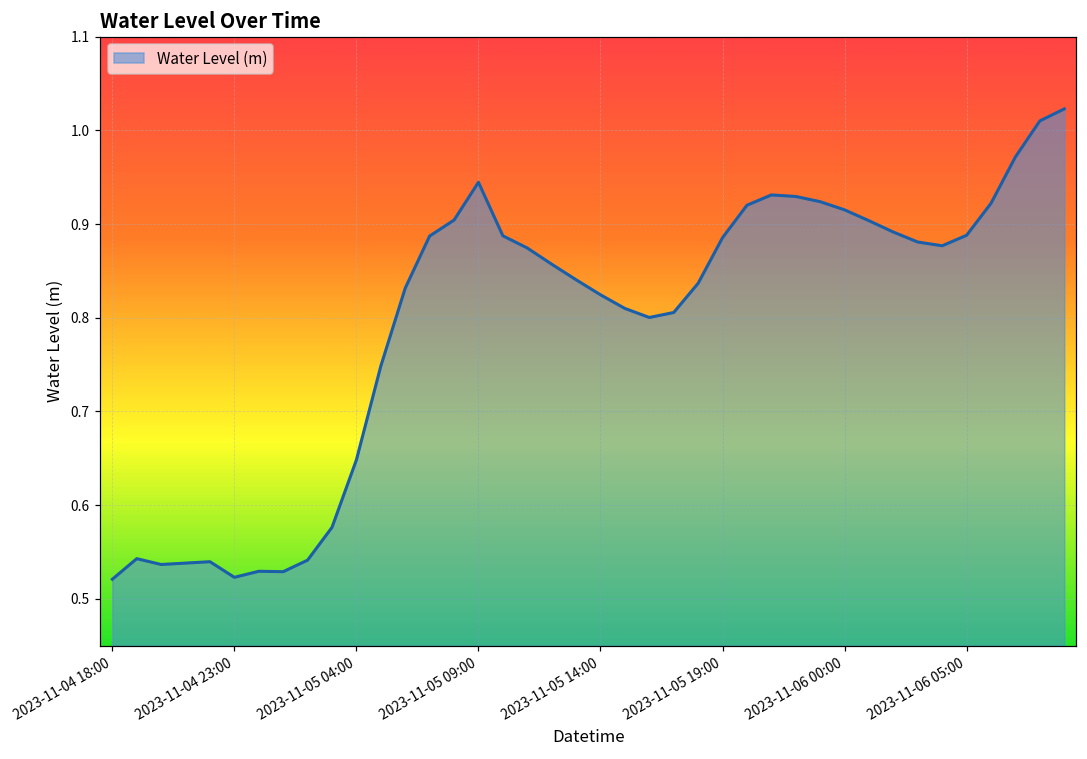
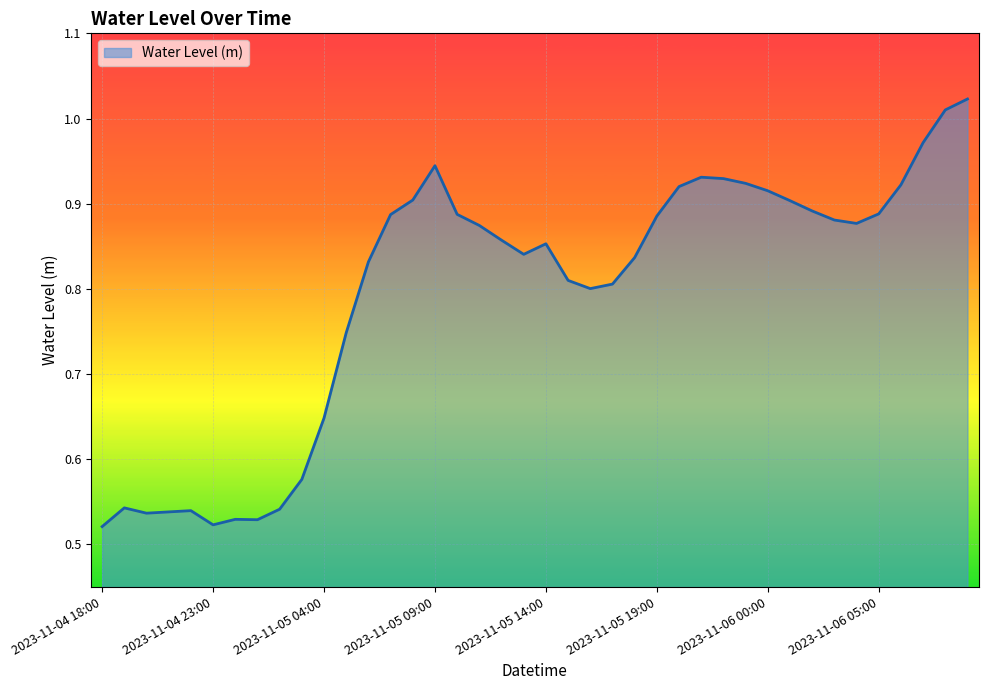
  {
    "2023-11-04 18:00": 0.52,
    "2023-11-04 23:00": 0.52,
    "2023-11-05 04:00": 0.65,
    "2023-11-05 09:00": 0.94,
-   "2023-11-05 14:00": 0.82,
+   "2023-11-05 14:00": 0.85,
    "2023-11-05 19:00": 0.89,
    "2023-11-06 00:00": 0.92,
    "2023-11-06 05:00": 0.89
  }
